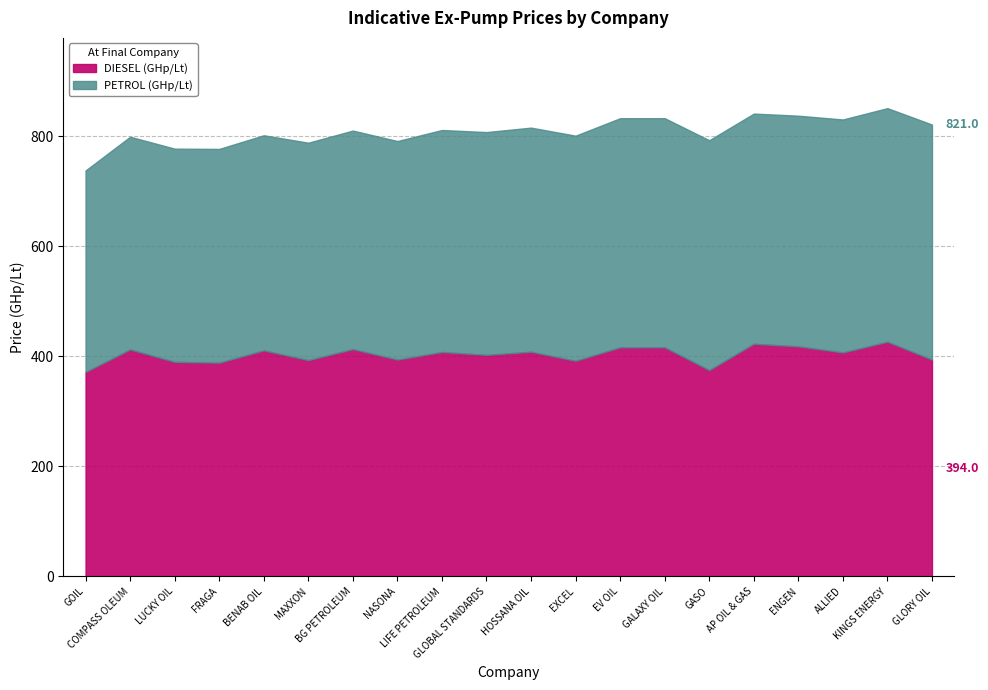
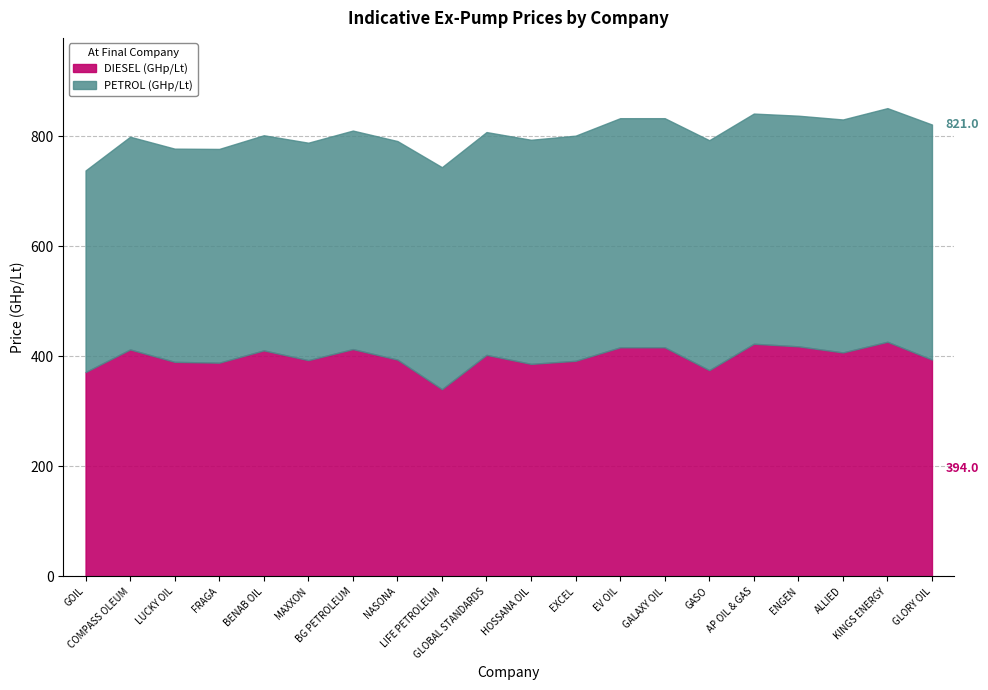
  {
    "DIESEL (GHp/Lt)": {
      "GOIL": 370,
      "COMPASS OLEUM": 410,
      "LUCKY OIL": 390,
      "FRAGA": 390,
      "BENAB OIL": 410,
      "MAXXON": 390,
      "BG PETROLEUM": 410,
      "NASONA": 390,
-     "LIFE PETROLEUM": 410,
+     "LIFE PETROLEUM": 340,
      "GLOBAL STANDARDS": 400,
-     "HOSSANA OIL": 410,
+     "HOSSANA OIL": 390,
      "EXCEL": 390,
      "EV OIL": 420,
      "GALAXY OIL": 420,
      "GASO": 370,
      "AP OIL & GAS": 420,
      "ENGEN": 420,
      "ALLIED": 410,
      "KINGS ENERGY": 430,
      "GLORY OIL": 390
    },
    "PETROL (GHp/Lt)": {
      "GOIL": 370,
      "COMPASS OLEUM": 390,
      "LUCKY OIL": 390,
      "FRAGA": 390,
      "BENAB OIL": 390,
      "MAXXON": 400,
      "BG PETROLEUM": 400,
      "NASONA": 400,
      "LIFE PETROLEUM": 400,
      "GLOBAL STANDARDS": 400,
      "HOSSANA OIL": 410,
      "EXCEL": 410,
      "EV OIL": 420,
      "GALAXY OIL": 420,
      "GASO": 420,
      "AP OIL & GAS": 420,
      "ENGEN": 420,
      "ALLIED": 420,
      "KINGS ENERGY": 420
    }
  }
